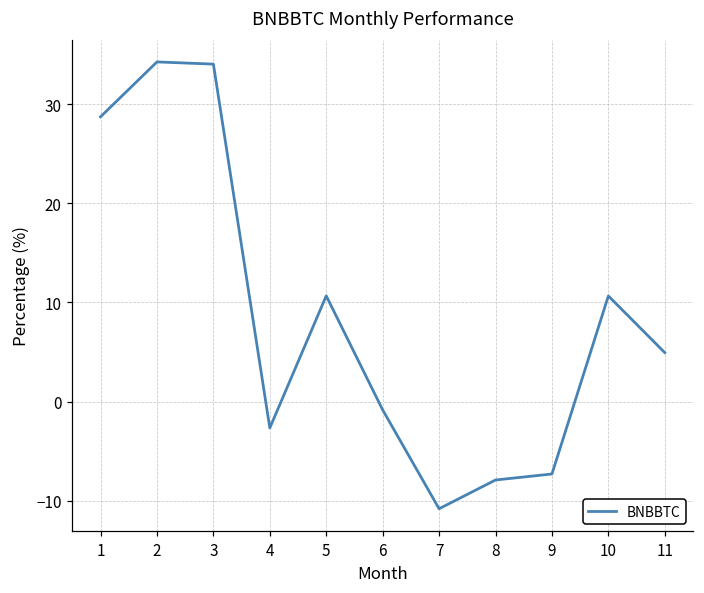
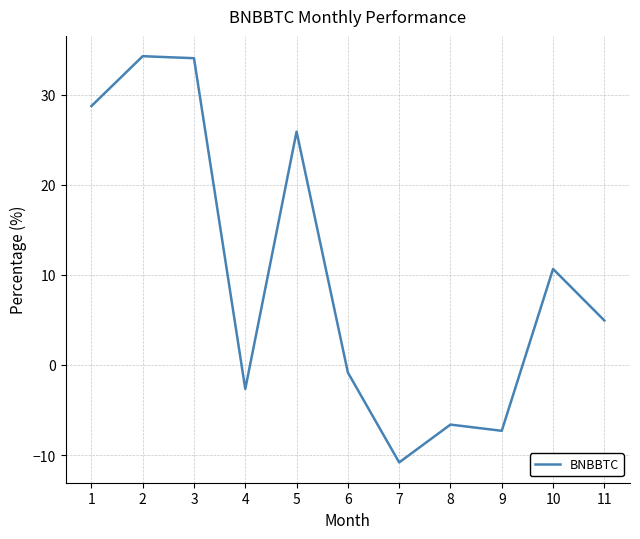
  {
    "1": 29,
    "2": 34,
    "3": 34,
    "4": -3,
-   "5": 11,
+   "5": 26,
    "6": -1,
    "7": -11,
-   "8": -8,
+   "8": -7,
    "9": -7,
    "10": 11,
    "11": 5
  }
